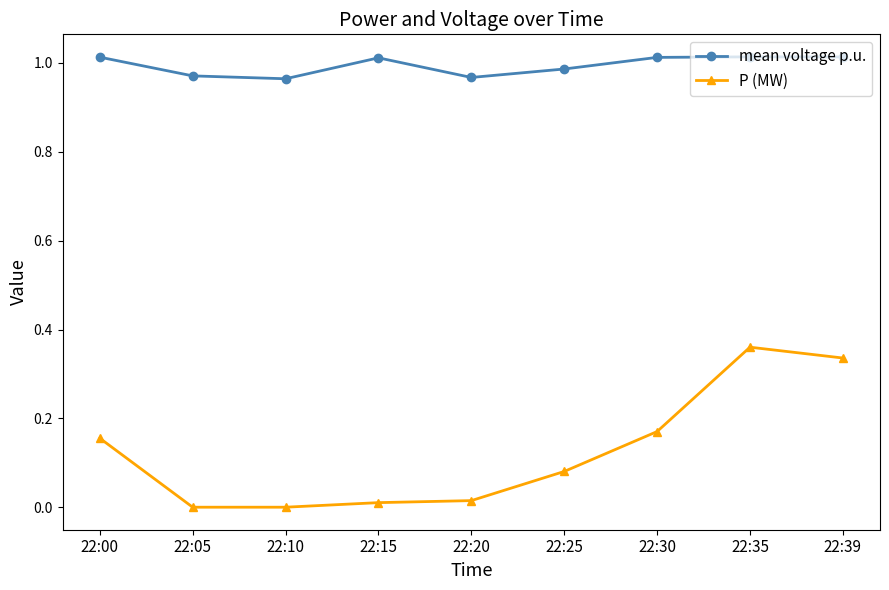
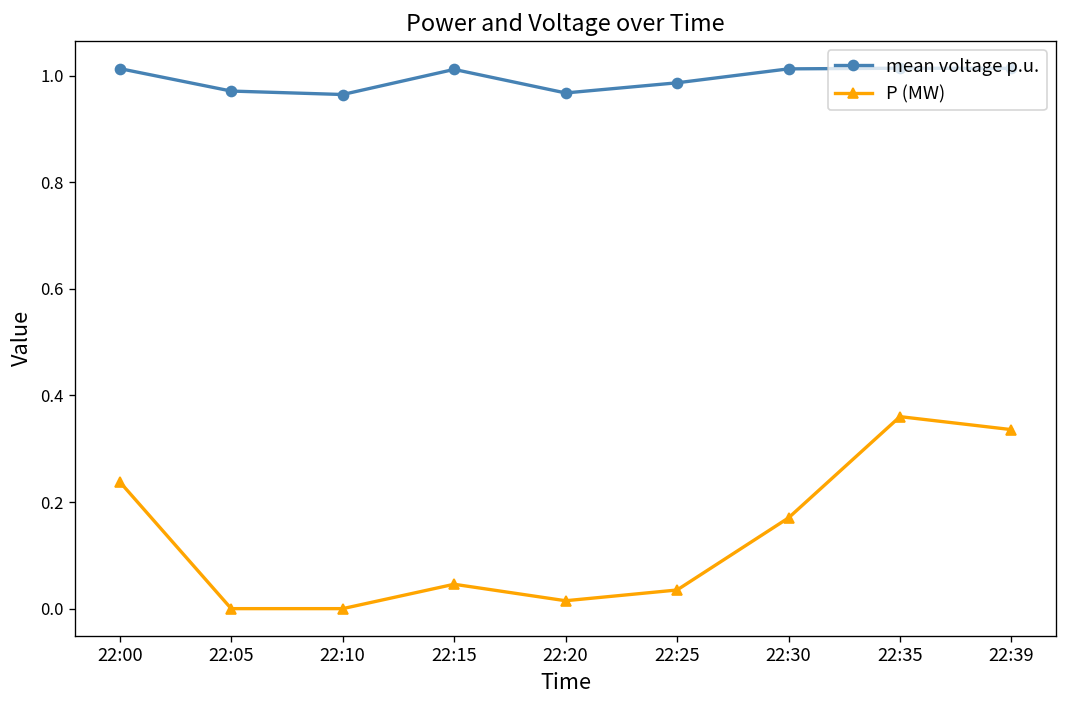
  {
    "mean voltage p.u.": {
      "22:00": 1.01,
      "22:05": 0.97,
      "22:10": 0.96,
      "22:15": 1.01,
      "22:20": 0.97,
      "22:25": 0.99,
      "22:30": 1.01
    },
    "P (MW)": {
-     "22:00": 0.16,
+     "22:00": 0.24,
      "22:05": 0.00,
      "22:10": 0.00,
-     "22:15": 0.01,
+     "22:15": 0.05,
      "22:20": 0.01,
-     "22:25": 0.08,
+     "22:25": 0.03,
      "22:30": 0.17,
      "22:35": 0.36,
      "22:39": 0.34
    }
  }
